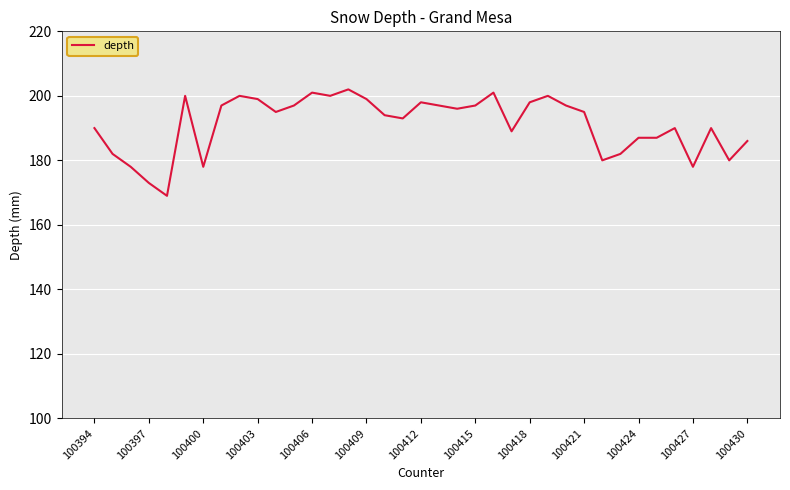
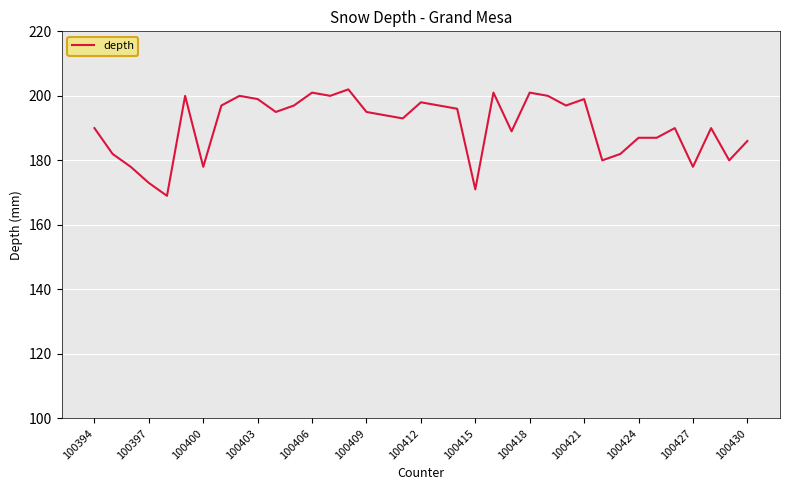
  {
    "100394": 190,
    "100397": 173,
    "100400": 178,
    "100403": 199,
    "100406": 201,
-   "100409": 199,
+   "100409": 195,
    "100412": 198,
-   "100415": 197,
-   "100418": 198,
-   "100421": 195,
+   "100415": 171,
+   "100418": 201,
+   "100421": 199,
    "100424": 187,
    "100427": 178,
    "100430": 186
  }
